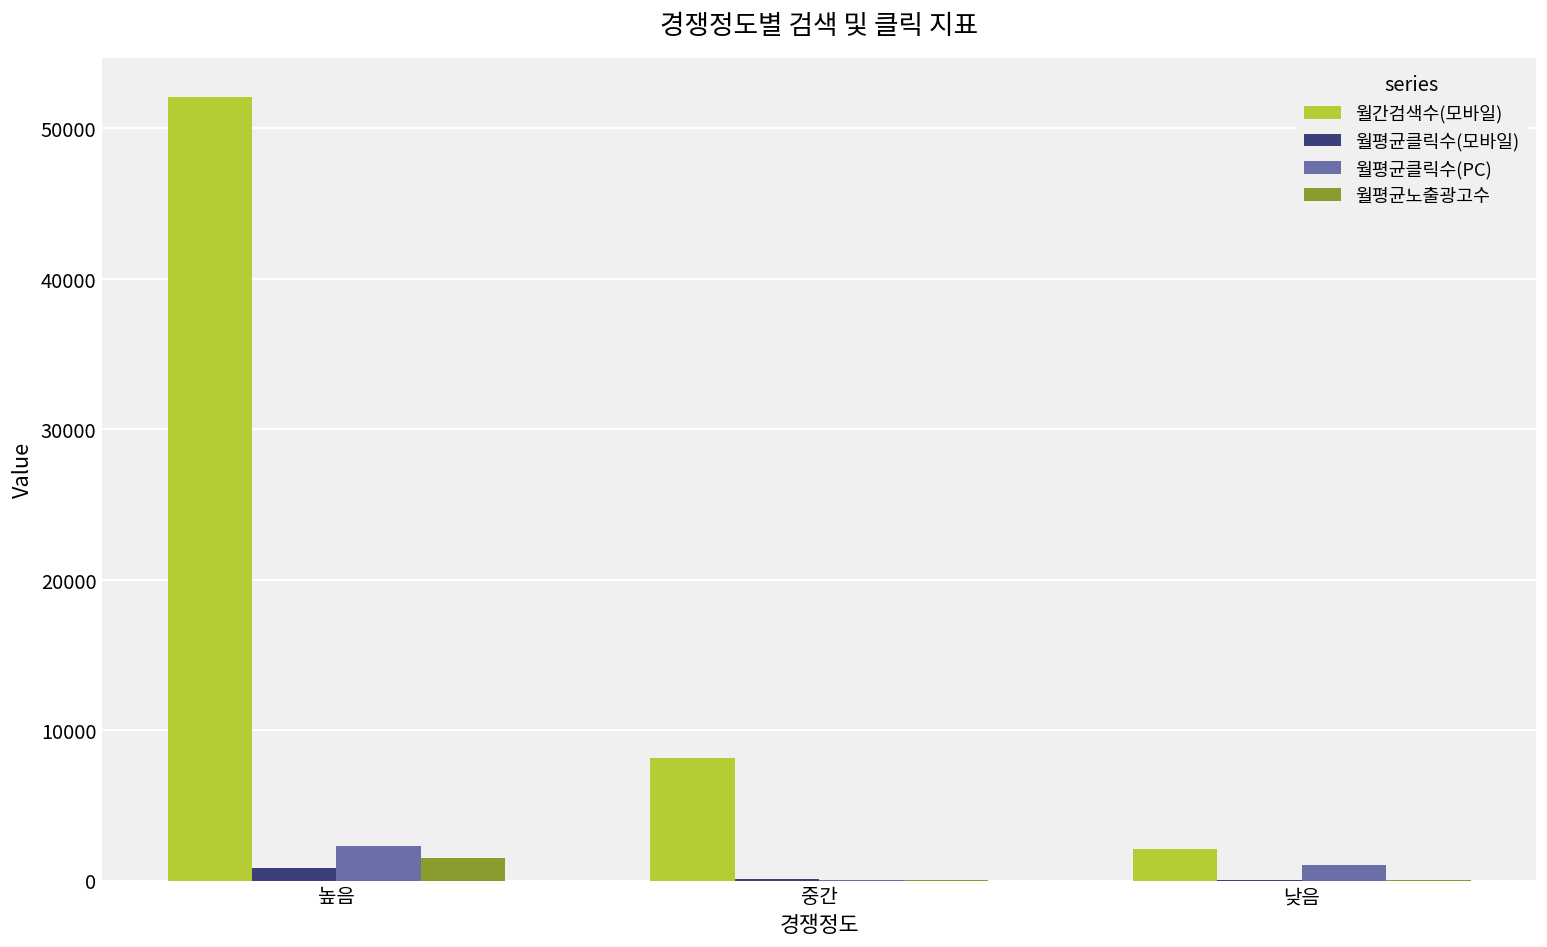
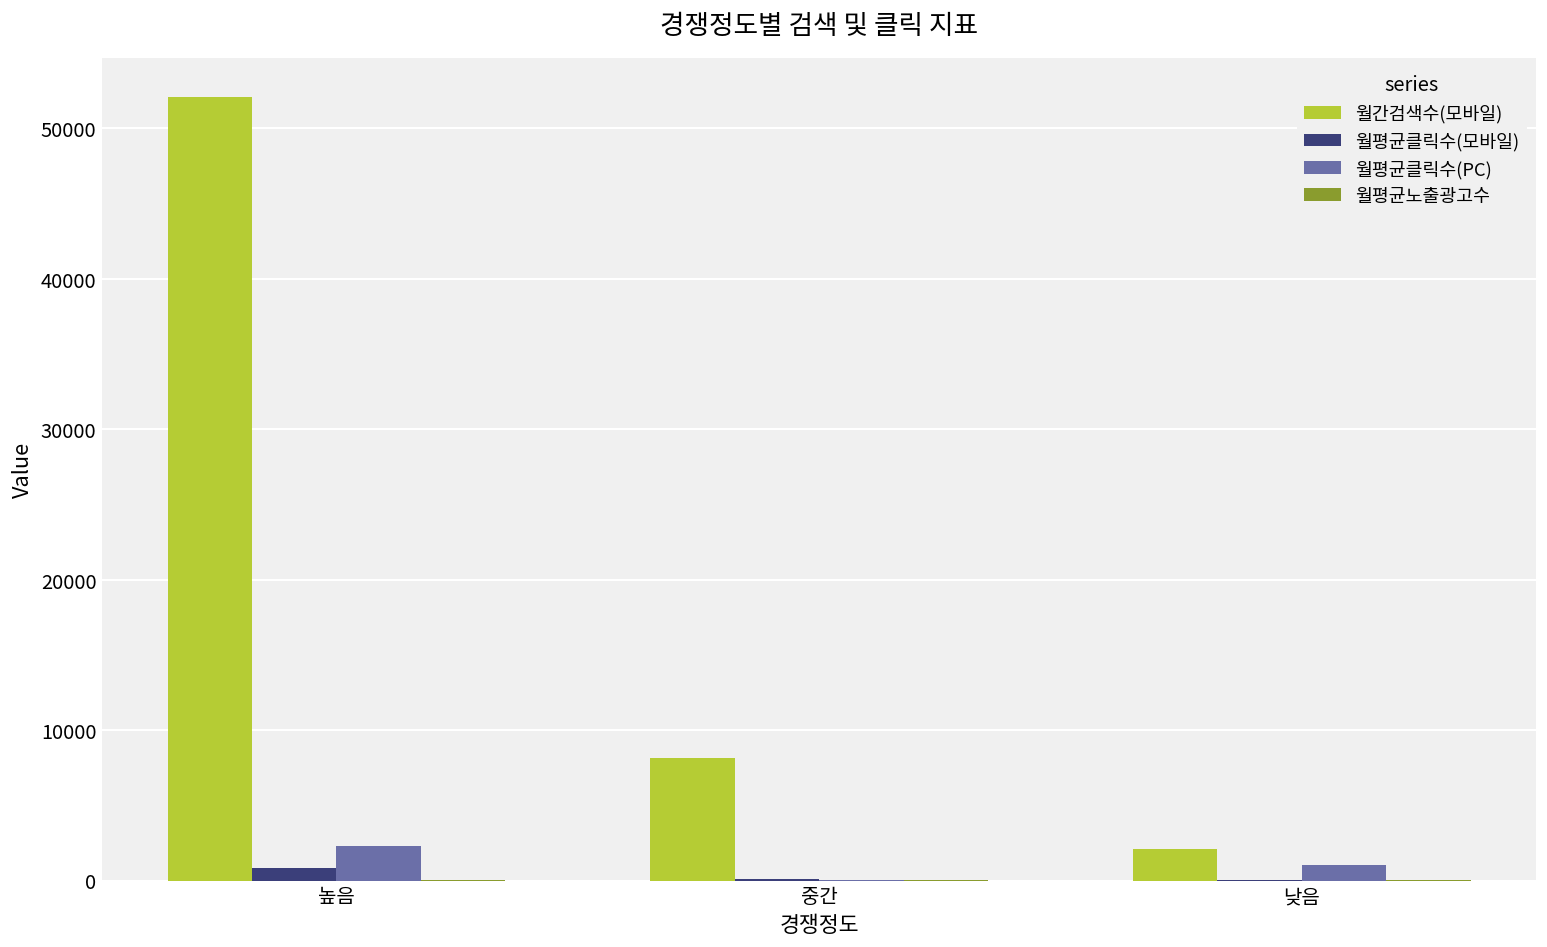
  {
    "월간검색수(모바일)": {
      "높음": 52100,
      "중간": 8100,
      "낮음": 2100
    },
    "월평균클릭수(모바일)": {
      "높음": 800
    },
    "월평균클릭수(PC)": {
      "높음": 2300,
      "낮음": 1000
    },
    "월평균노출광고수": {
-     "높음": 1500
+     "높음": 0
    }
  }
